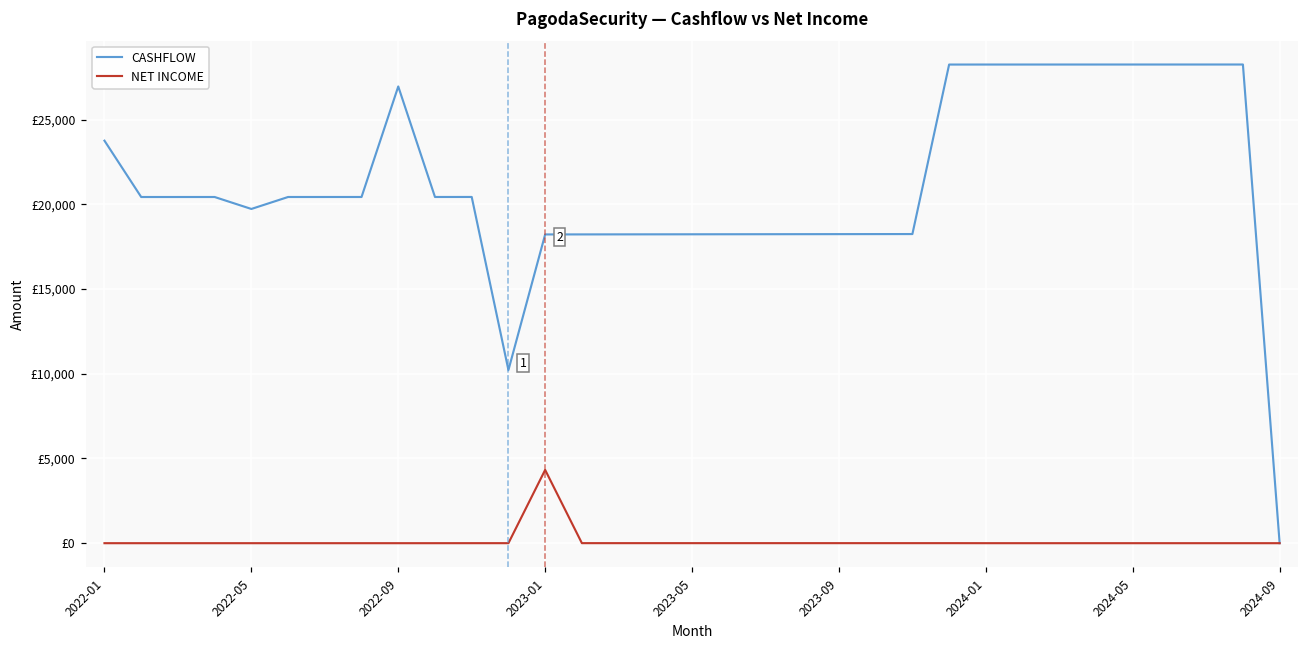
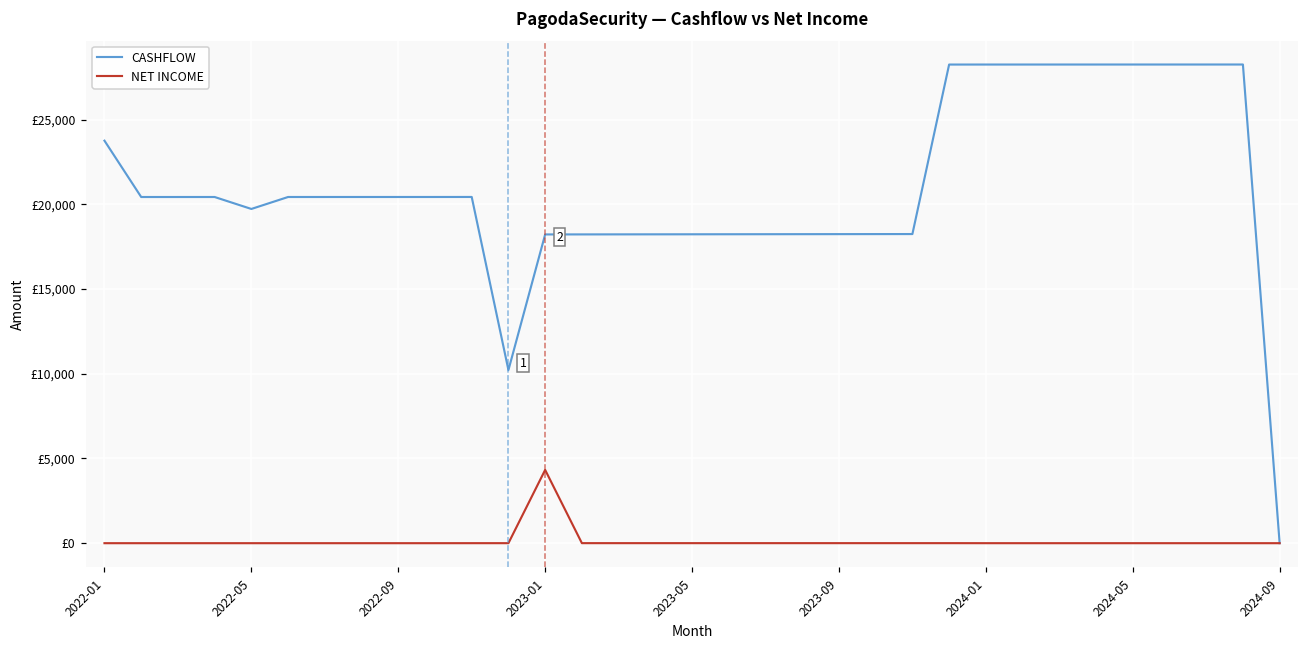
  {
    "CASHFLOW": {
      "2022-01": "£23,800",
      "2022-05": "£19,700",
-     "2022-09": "£27,000",
+     "2022-09": "£20,400",
      "2023-05": "£18,200",
      "2023-09": "£18,200",
      "2024-01": "£28,200",
      "2024-05": "£28,200"
    },
    "NET INCOME": {
      "2022-01": "£0",
      "2022-05": "£0",
      "2022-09": "£0",
      "2023-01": "£4,300",
      "2023-05": "£0",
      "2023-09": "£0",
      "2024-01": "£0",
      "2024-05": "£0"
    }
  }
